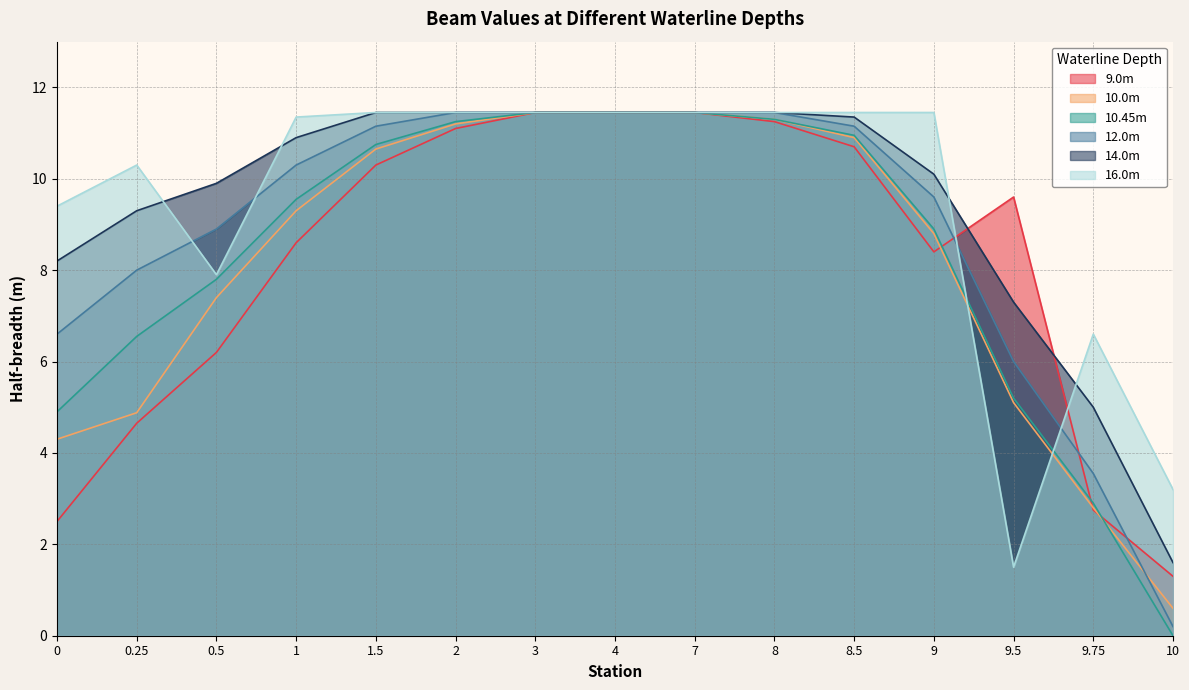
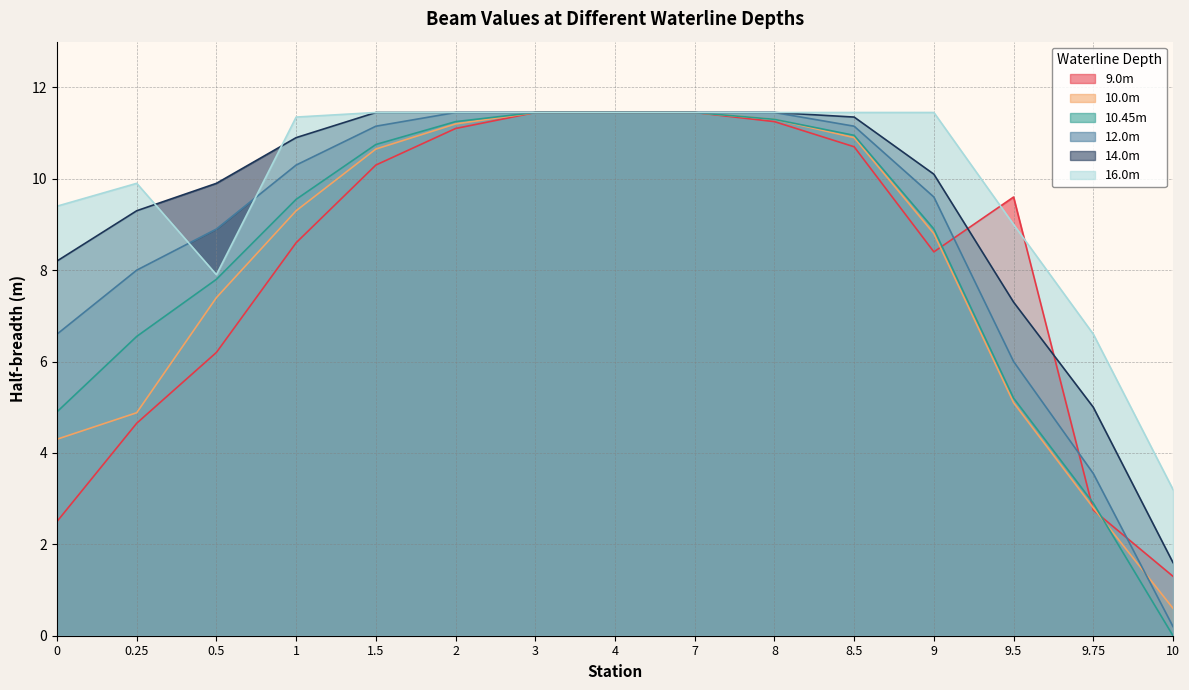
  {
    "9.0m": {
      "0": 2.5,
      "0.25": 4.7,
      "0.5": 6.2,
      "1": 8.6,
      "1.5": 10.3,
      "2": 11.1,
      "8.5": 10.7,
      "9": 8.4,
      "9.5": 9.6,
      "10": 1.3
    },
    "10.0m": {
      "0": 4.3,
      "0.25": 4.9,
      "0.5": 7.4,
      "1": 9.3,
      "1.5": 10.7,
      "9": 8.8,
      "9.5": 5.1,
      "10": 0.6
    },
    "14.0m": {
      "0": 8.2,
      "0.25": 9.3,
      "0.5": 9.9,
      "1": 10.9,
      "8.5": 11.4,
      "9": 10.1,
      "9.5": 7.3,
      "9.75": 5.0,
      "10": 1.6
    },
    "16.0m": {
      "0": 9.4,
-     "0.25": 10.3,
+     "0.25": 9.9,
      "0.5": 7.9,
      "1": 11.4,
      "8.5": 11.5,
      "9": 11.5,
-     "9.5": 1.5,
+     "9.5": 9.0,
      "9.75": 6.6,
      "10": 3.2
    }
  }
